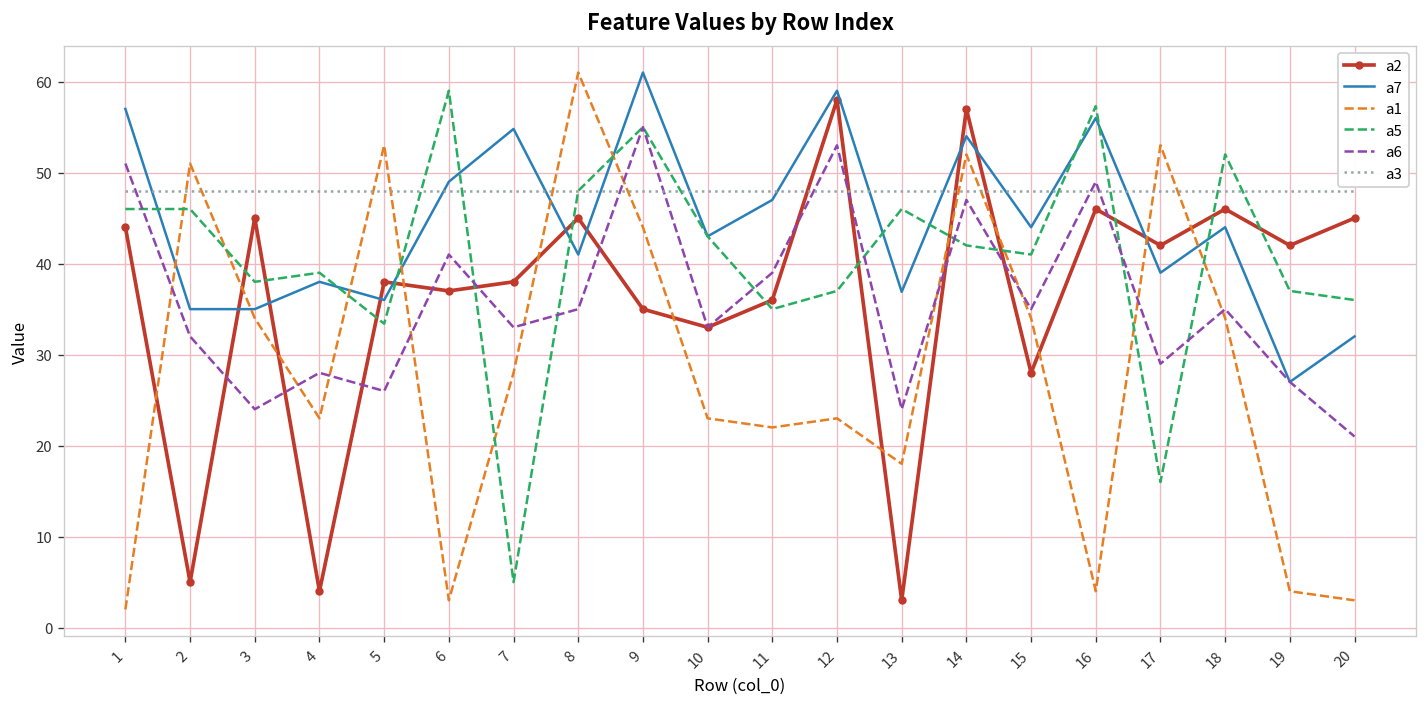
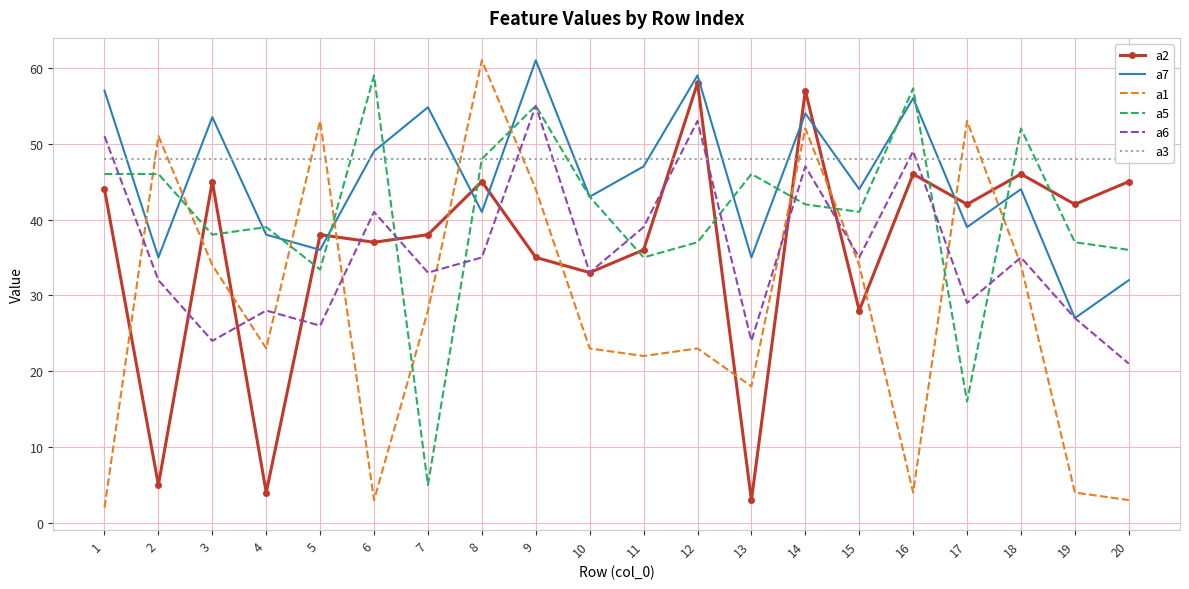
  {
    "a2": {
      "1": 44,
      "2": 5,
      "3": 45,
      "4": 4,
      "5": 38,
      "6": 37,
      "7": 38,
      "8": 45,
      "9": 35,
      "11": 36,
      "12": 58,
      "13": 3,
      "14": 57,
      "15": 28,
      "16": 46,
      "17": 42,
      "18": 46,
      "19": 42,
      "20": 45
    },
    "a7": {
      "1": 57,
      "2": 35,
-     "3": 35,
+     "3": 54,
      "4": 38,
      "5": 36,
      "6": 49,
      "7": 55,
      "8": 41,
      "9": 61,
      "11": 47,
      "12": 59,
-     "13": 37,
+     "13": 35,
      "14": 54,
      "15": 44,
      "16": 56,
      "17": 39,
      "18": 44,
      "20": 32
    },
    "a1": {
      "1": 2,
      "2": 51,
      "3": 34,
      "4": 23,
      "5": 53,
      "6": 3,
      "7": 28,
      "8": 61,
      "9": 44,
      "10": 23,
      "11": 22,
      "12": 23,
      "13": 18,
      "14": 52,
      "15": 34,
      "16": 4,
      "17": 53,
      "18": 34,
      "19": 4,
      "20": 3
    },
    "a5": {
      "1": 46,
      "2": 46,
      "3": 38,
      "4": 39,
      "5": 33,
      "6": 59,
      "7": 5,
      "11": 35,
      "12": 37,
      "13": 46,
      "14": 42,
      "15": 41,
      "16": 57,
      "17": 16,
      "18": 52,
      "19": 37,
      "20": 36
    },
    "a6": {
      "1": 51,
      "2": 32,
      "3": 24,
      "4": 28,
      "5": 26,
      "6": 41,
      "7": 33,
      "8": 35,
      "11": 39,
      "12": 53,
      "13": 24,
      "14": 47,
      "15": 35,
      "16": 49,
      "17": 29,
      "18": 35,
      "20": 21
    },
    "a3": {
      "1": 48,
      "2": 48,
      "3": 48,
      "4": 48,
      "5": 48,
      "6": 48,
      "7": 48,
      "9": 48,
      "10": 48,
      "11": 48,
      "12": 48,
      "13": 48,
      "14": 48,
      "15": 48,
      "16": 48,
      "17": 48,
      "18": 48,
      "19": 48
    }
  }
